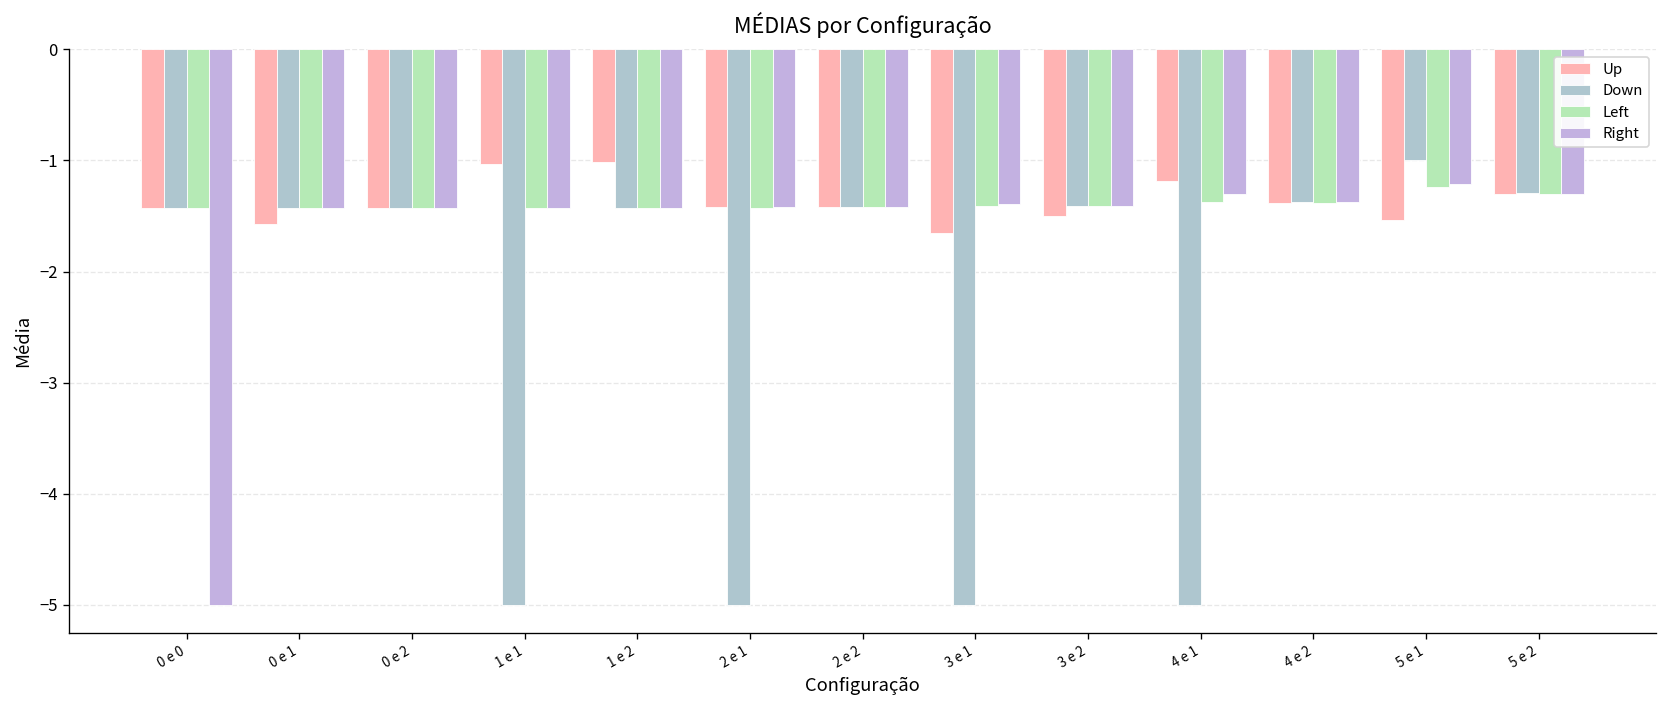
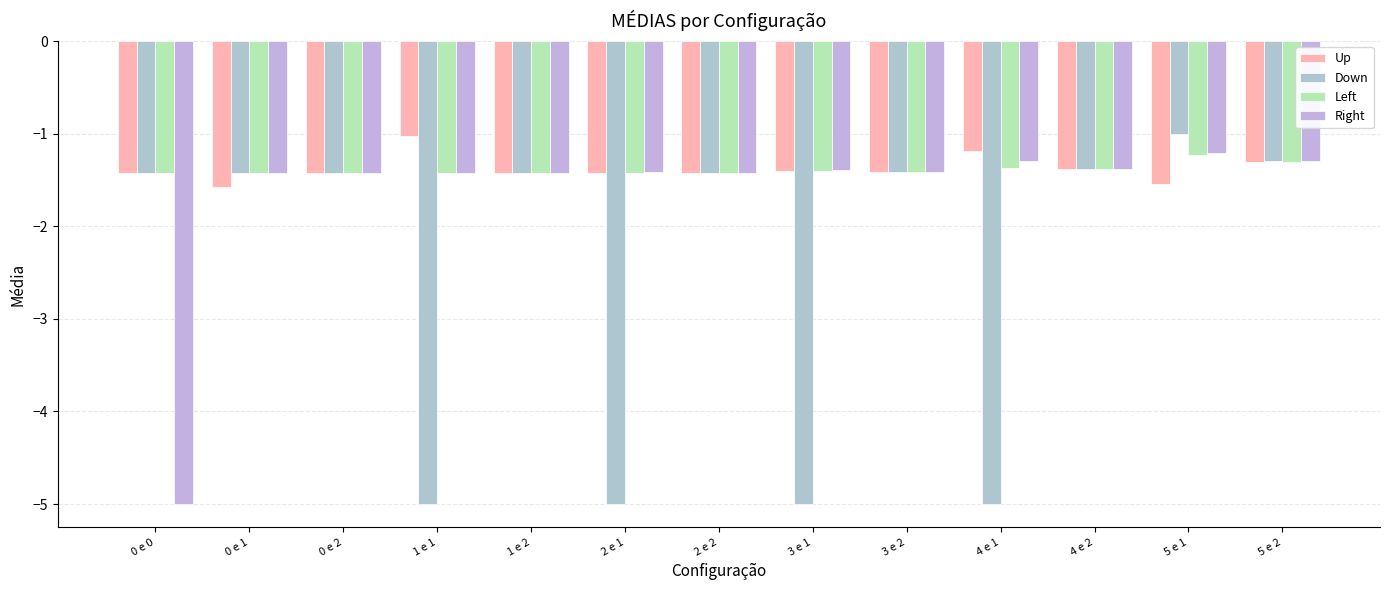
  {
    "Up": {
      "0 e 0": -1.4,
      "0 e 1": -1.6,
      "0 e 2": -1.4,
      "1 e 1": -1.0,
-     "1 e 2": -1.0,
+     "1 e 2": -1.4,
      "2 e 1": -1.4,
      "2 e 2": -1.4,
-     "3 e 1": -1.7,
-     "3 e 2": -1.5,
+     "3 e 1": -1.4,
+     "3 e 2": -1.4,
      "4 e 1": -1.2,
      "4 e 2": -1.4,
      "5 e 1": -1.5,
      "5 e 2": -1.3
    }
  }
